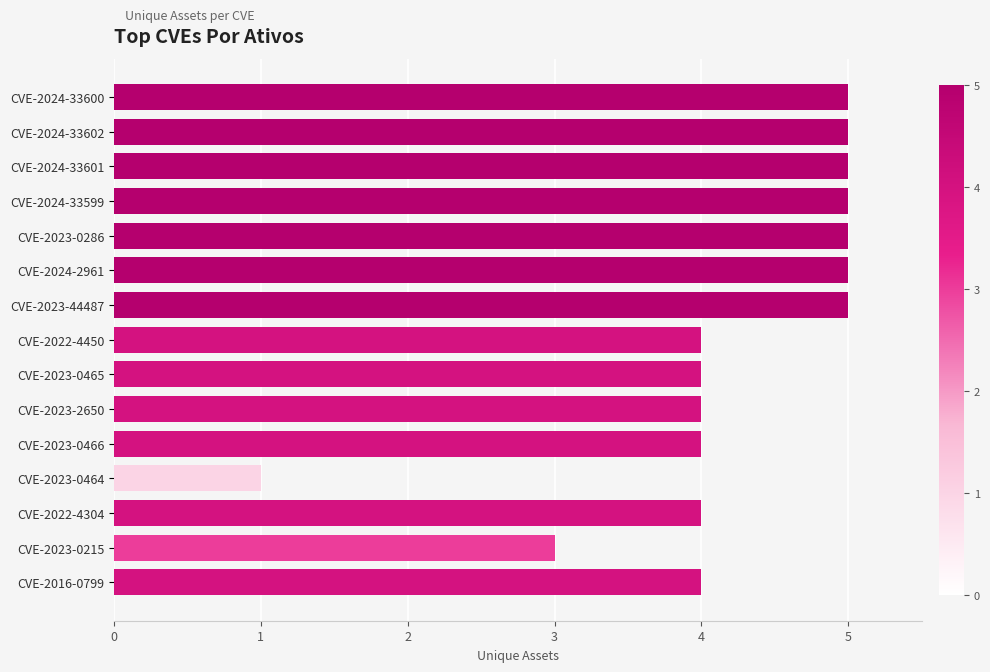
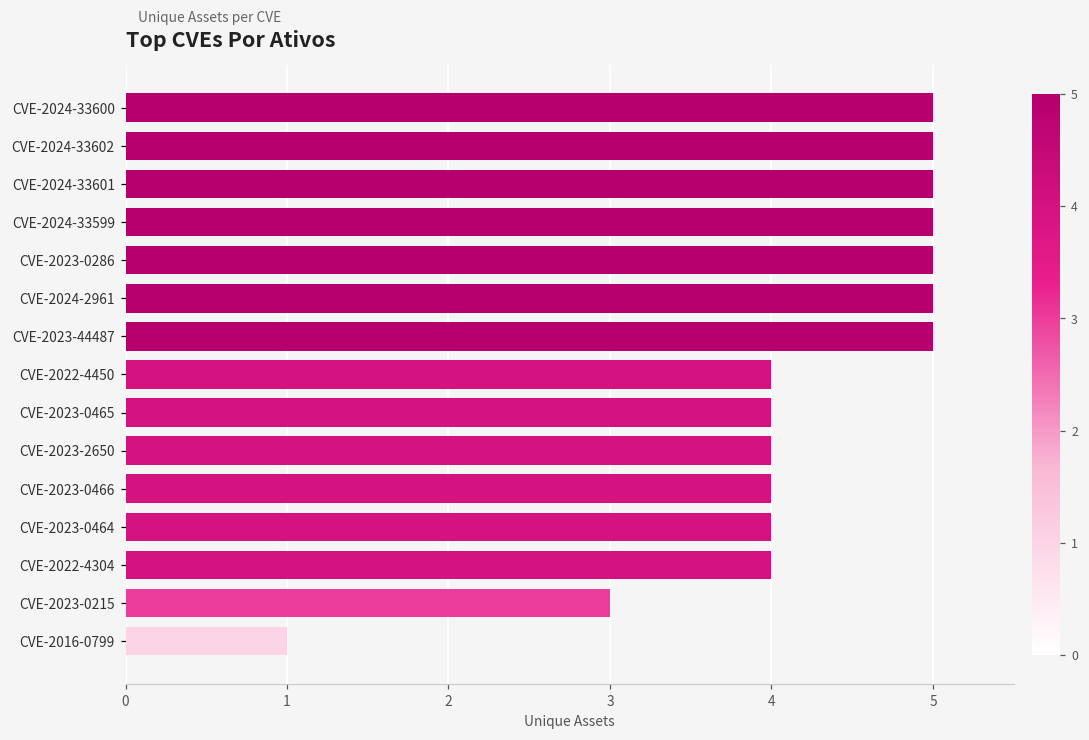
  {
    "CVE-2024-33600": 5,
    "CVE-2024-33602": 5,
    "CVE-2024-33601": 5,
    "CVE-2024-33599": 5,
    "CVE-2023-0286": 5,
    "CVE-2024-2961": 5,
    "CVE-2023-44487": 5,
    "CVE-2022-4450": 4,
    "CVE-2023-0465": 4,
    "CVE-2023-2650": 4,
    "CVE-2023-0466": 4,
-   "CVE-2023-0464": 1,
+   "CVE-2023-0464": 4,
    "CVE-2022-4304": 4,
    "CVE-2023-0215": 3,
-   "CVE-2016-0799": 4
+   "CVE-2016-0799": 1
  }
